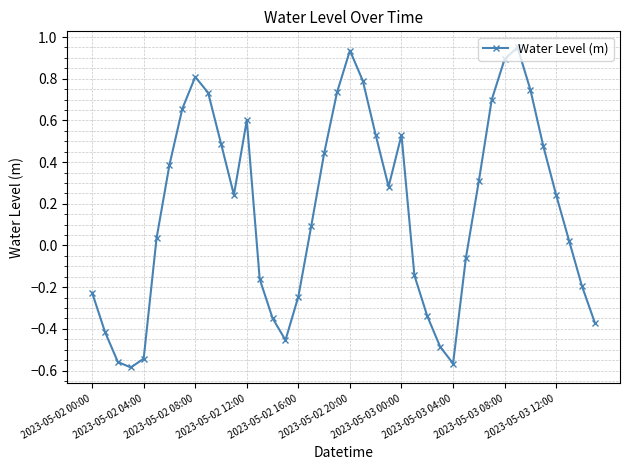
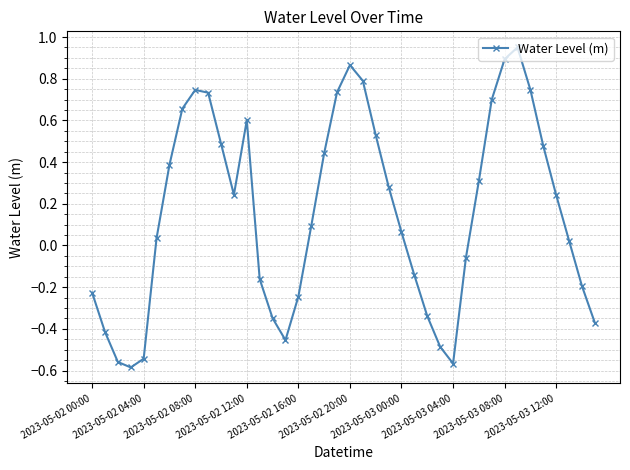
  {
    "2023-05-02 00:00": -0.23,
    "2023-05-02 04:00": -0.54,
-   "2023-05-02 08:00": 0.81,
+   "2023-05-02 08:00": 0.75,
    "2023-05-02 12:00": 0.60,
    "2023-05-02 16:00": -0.24,
-   "2023-05-02 20:00": 0.94,
-   "2023-05-03 00:00": 0.53,
+   "2023-05-02 20:00": 0.87,
+   "2023-05-03 00:00": 0.06,
    "2023-05-03 04:00": -0.57,
    "2023-05-03 12:00": 0.24
  }
